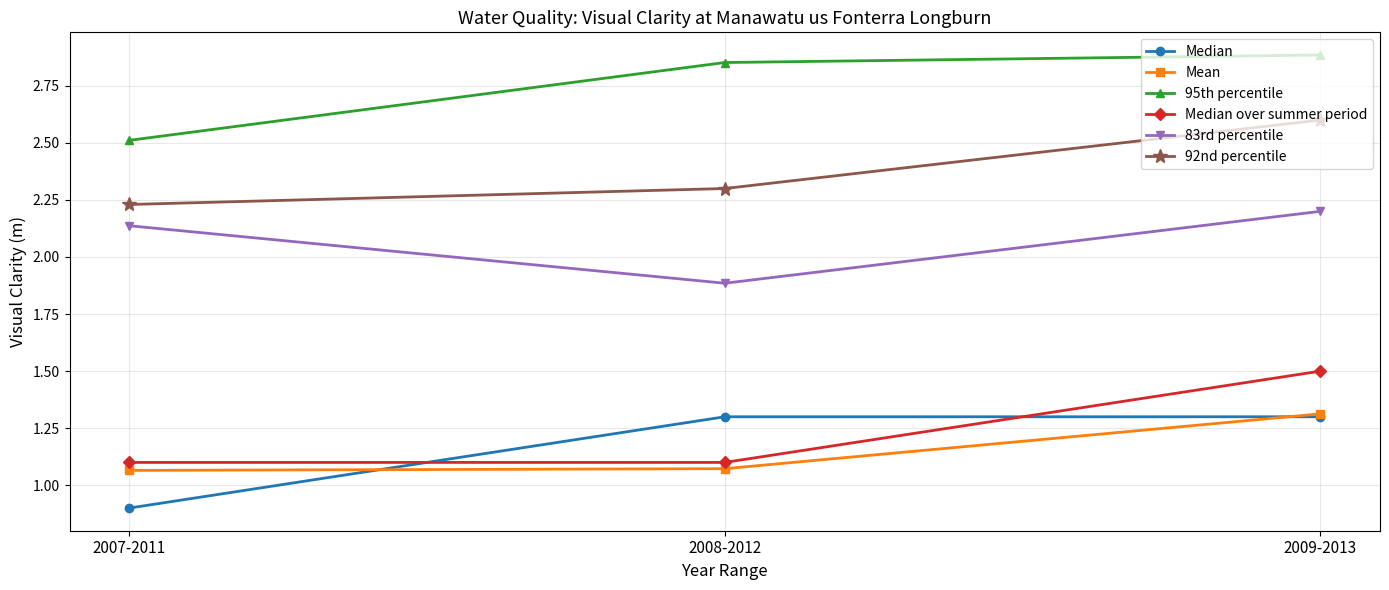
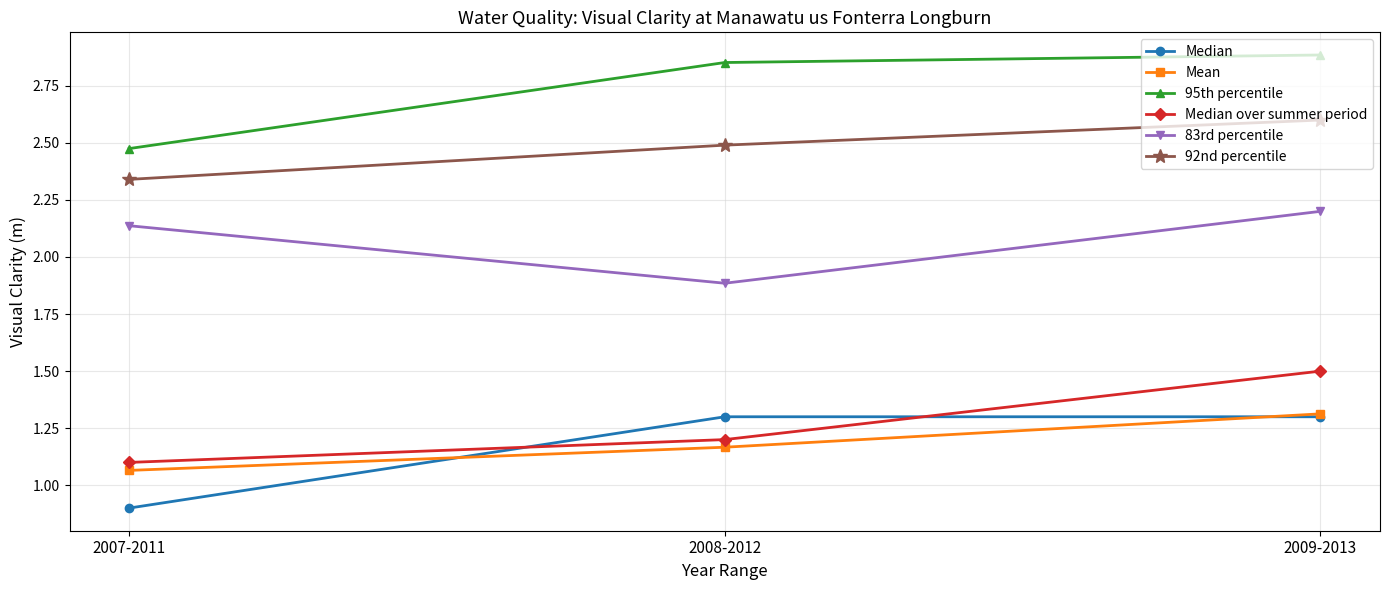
  {
    "Median": {
      "2007-2011": 0.90,
      "2008-2012": 1.30,
      "2009-2013": 1.30
    },
    "Mean": {
      "2007-2011": 1.07,
-     "2008-2012": 1.07,
+     "2008-2012": 1.17,
      "2009-2013": 1.31
    },
    "95th percentile": {
-     "2007-2011": 2.51,
+     "2007-2011": 2.48,
      "2008-2012": 2.85
    },
    "Median over summer period": {
      "2007-2011": 1.1,
-     "2008-2012": 1.1,
+     "2008-2012": 1.2,
      "2009-2013": 1.5
    },
    "83rd percentile": {
      "2007-2011": 2.14,
      "2008-2012": 1.89,
      "2009-2013": 2.20
    },
    "92nd percentile": {
-     "2007-2011": 2.23,
-     "2008-2012": 2.30
+     "2007-2011": 2.34,
+     "2008-2012": 2.49
    }
  }
